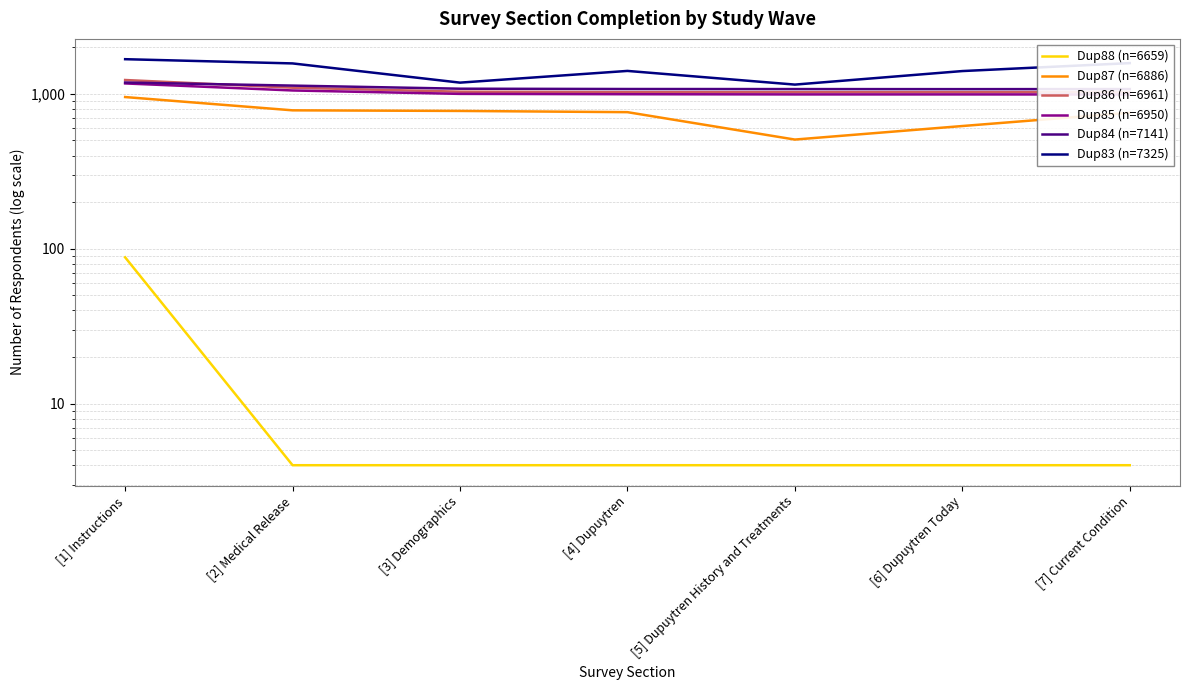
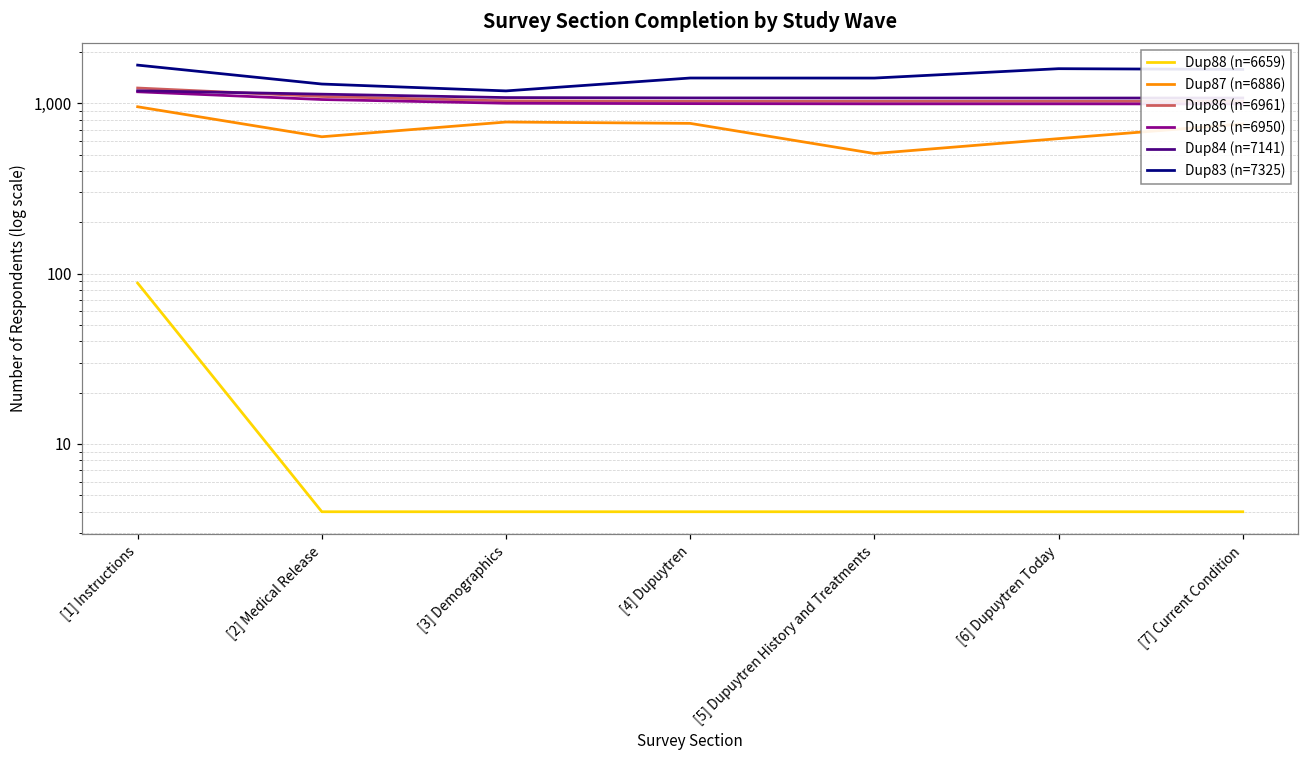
  {
    "Dup88 (n=6659)": {
      "[1] Instructions": "90",
      "[2] Medical Release": "4",
      "[3] Demographics": "4",
      "[4] Dupuytren": "4",
      "[5] Dupuytren History and Treatments": "4",
      "[6] Dupuytren Today": "4",
      "[7] Current Condition": "4"
    },
    "Dup87 (n=6886)": {
      "[1] Instructions": "1,000",
-     "[2] Medical Release": "800",
+     "[2] Medical Release": "640",
      "[3] Demographics": "800",
      "[4] Dupuytren": "800",
      "[5] Dupuytren History and Treatments": "510",
      "[6] Dupuytren Today": "620"
    },
    "Dup85 (n=6950)": {
      "[2] Medical Release": "1,100"
    },
    "Dup84 (n=7141)": {
      "[3] Demographics": "1,100",
      "[4] Dupuytren": "1,100",
      "[5] Dupuytren History and Treatments": "1,100",
      "[6] Dupuytren Today": "1,100"
    },
    "Dup83 (n=7325)": {
      "[1] Instructions": "1,700",
-     "[2] Medical Release": "1,600",
+     "[2] Medical Release": "1,300",
      "[3] Demographics": "1,200",
      "[4] Dupuytren": "1,400",
-     "[5] Dupuytren History and Treatments": "1,100",
-     "[6] Dupuytren Today": "1,400"
+     "[5] Dupuytren History and Treatments": "1,400",
+     "[6] Dupuytren Today": "1,600"
    }
  }
